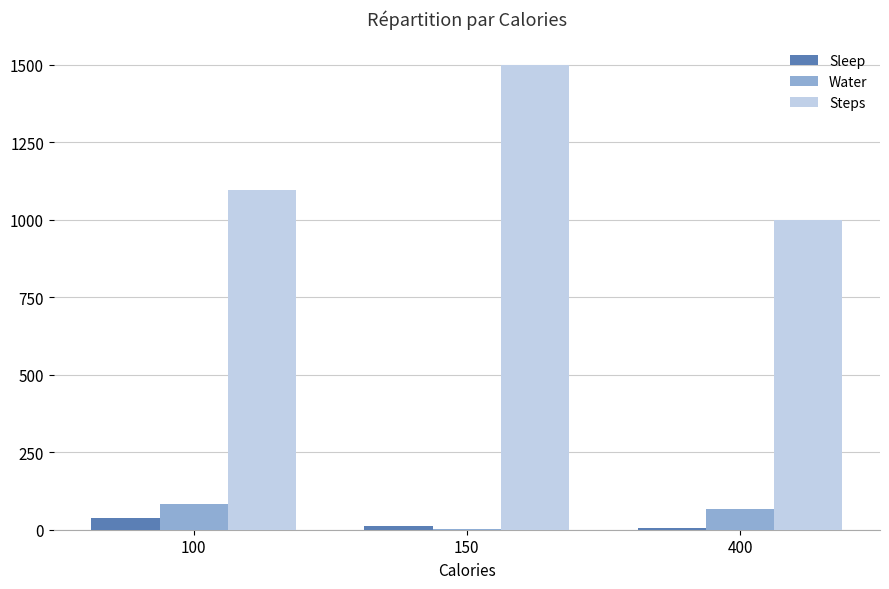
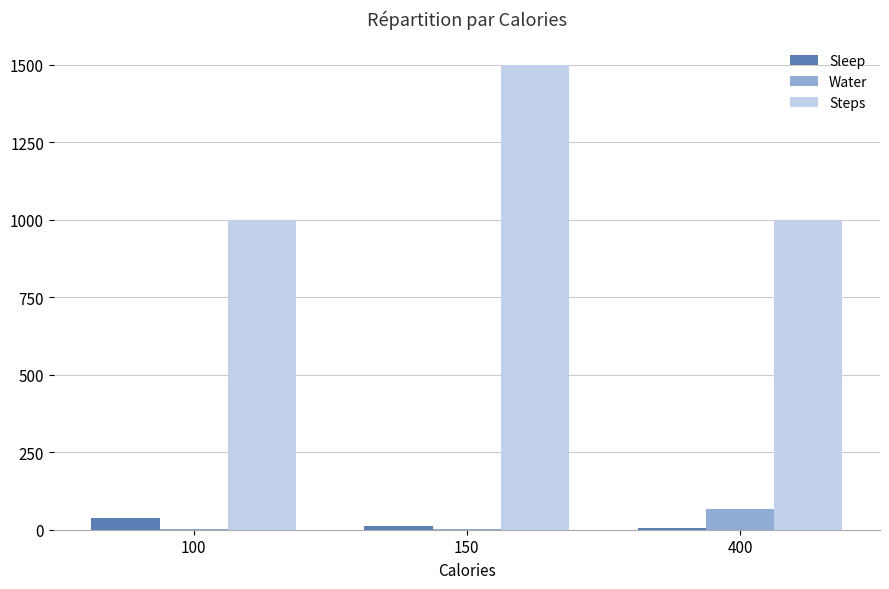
  {
    "Sleep": {
      "100": 40,
      "150": 10
    },
    "Water": {
-     "100": 80,
+     "100": 0,
      "400": 70
    },
    "Steps": {
-     "100": 1100,
+     "100": 1000,
      "150": 1500,
      "400": 1000
    }
  }
